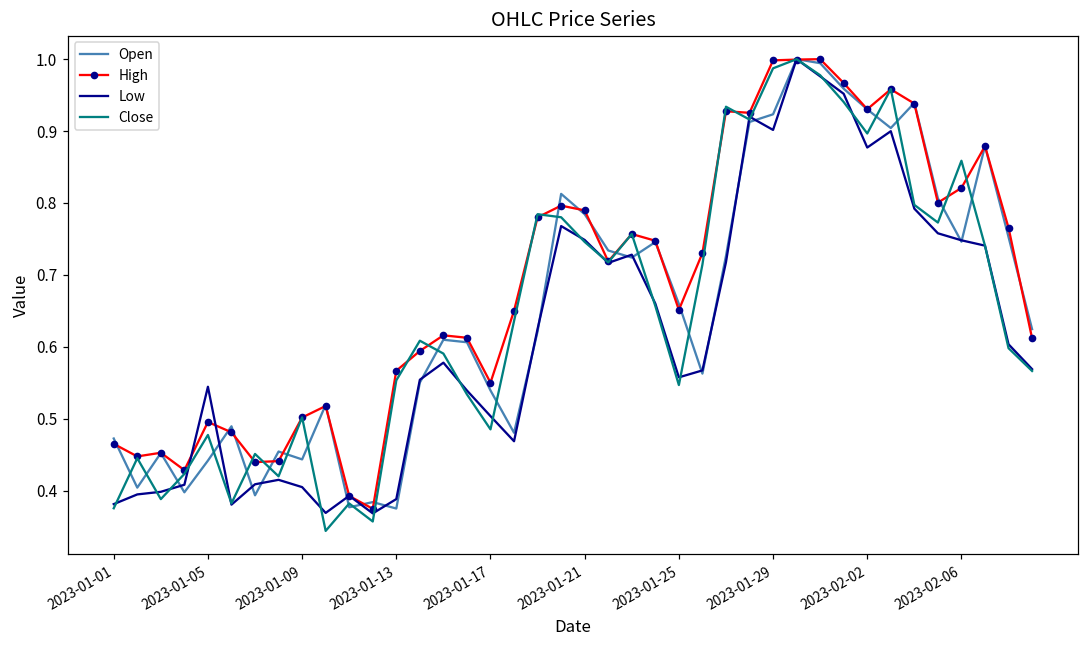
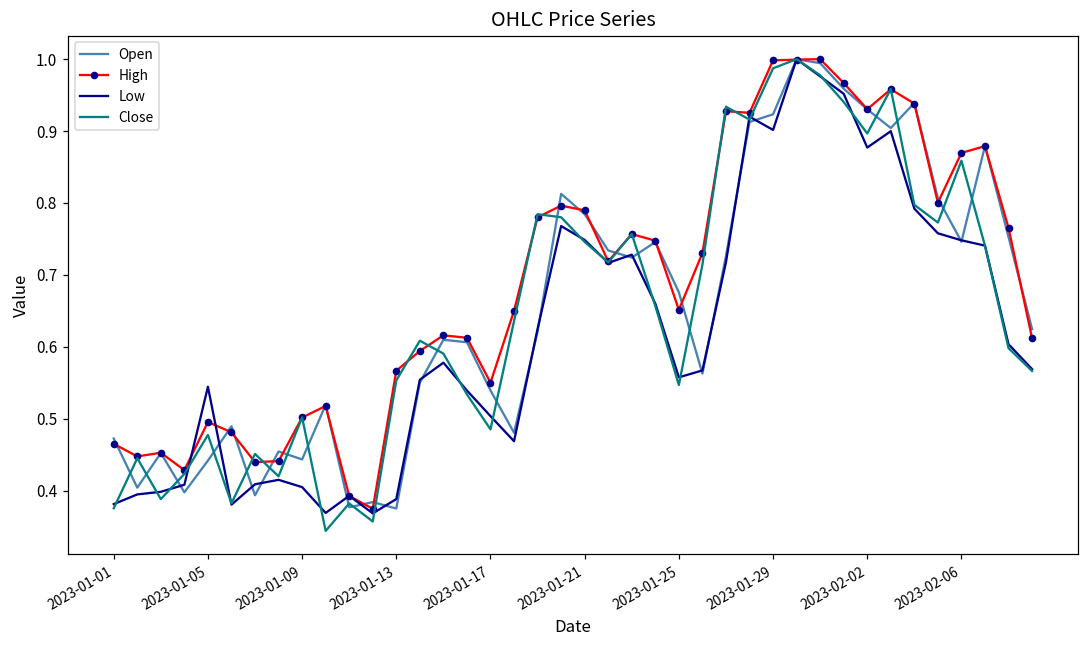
  {
    "Open": {
      "2023-01-01": 0.47,
      "2023-01-05": 0.44,
      "2023-01-09": 0.44,
      "2023-01-13": 0.38,
      "2023-01-17": 0.54,
      "2023-01-21": 0.78,
-     "2023-01-25": 0.66,
+     "2023-01-25": 0.68,
      "2023-01-29": 0.92
    },
    "High": {
      "2023-01-01": 0.47,
      "2023-01-05": 0.50,
      "2023-01-13": 0.57,
      "2023-01-17": 0.55,
      "2023-01-21": 0.79,
      "2023-01-25": 0.65,
      "2023-01-29": 1.00,
-     "2023-02-06": 0.82
+     "2023-02-06": 0.87
    },
    "Low": {
      "2023-01-01": 0.38,
      "2023-01-05": 0.54,
      "2023-01-09": 0.40,
      "2023-01-13": 0.39,
      "2023-01-17": 0.50,
      "2023-01-25": 0.56,
      "2023-01-29": 0.90,
      "2023-02-02": 0.88
    },
    "Close": {
      "2023-01-01": 0.38,
      "2023-01-05": 0.48,
      "2023-01-13": 0.55,
      "2023-01-17": 0.49,
      "2023-01-25": 0.55,
      "2023-01-29": 0.99,
      "2023-02-02": 0.90,
      "2023-02-06": 0.86
    }
  }
